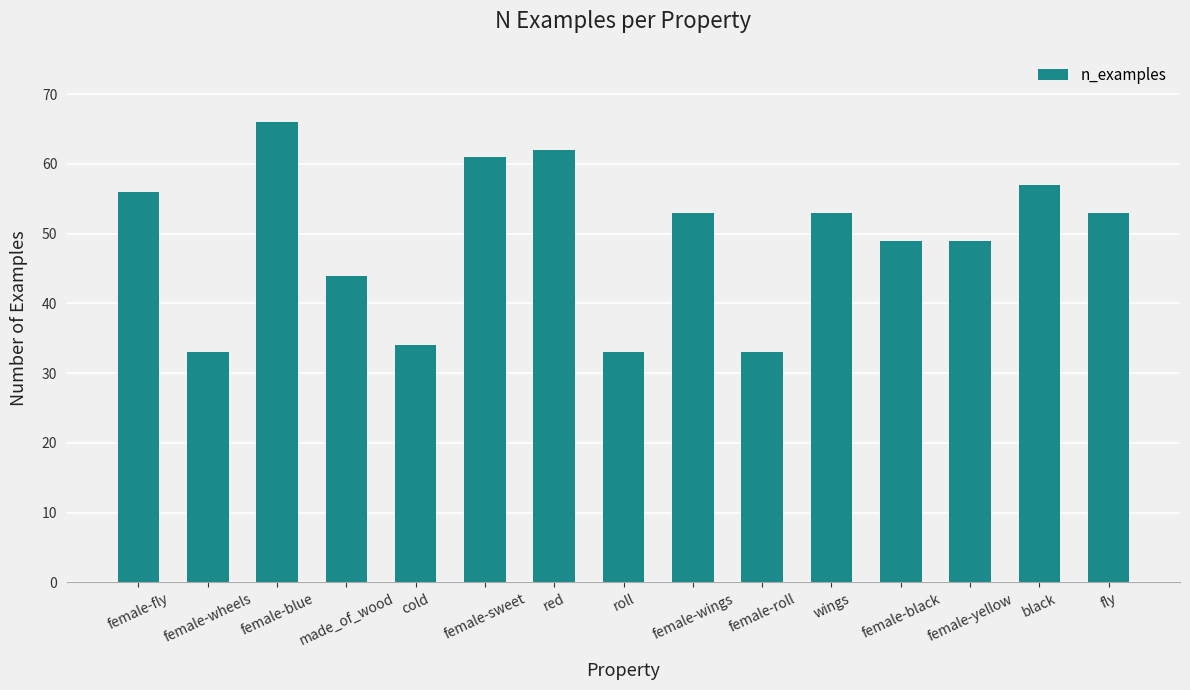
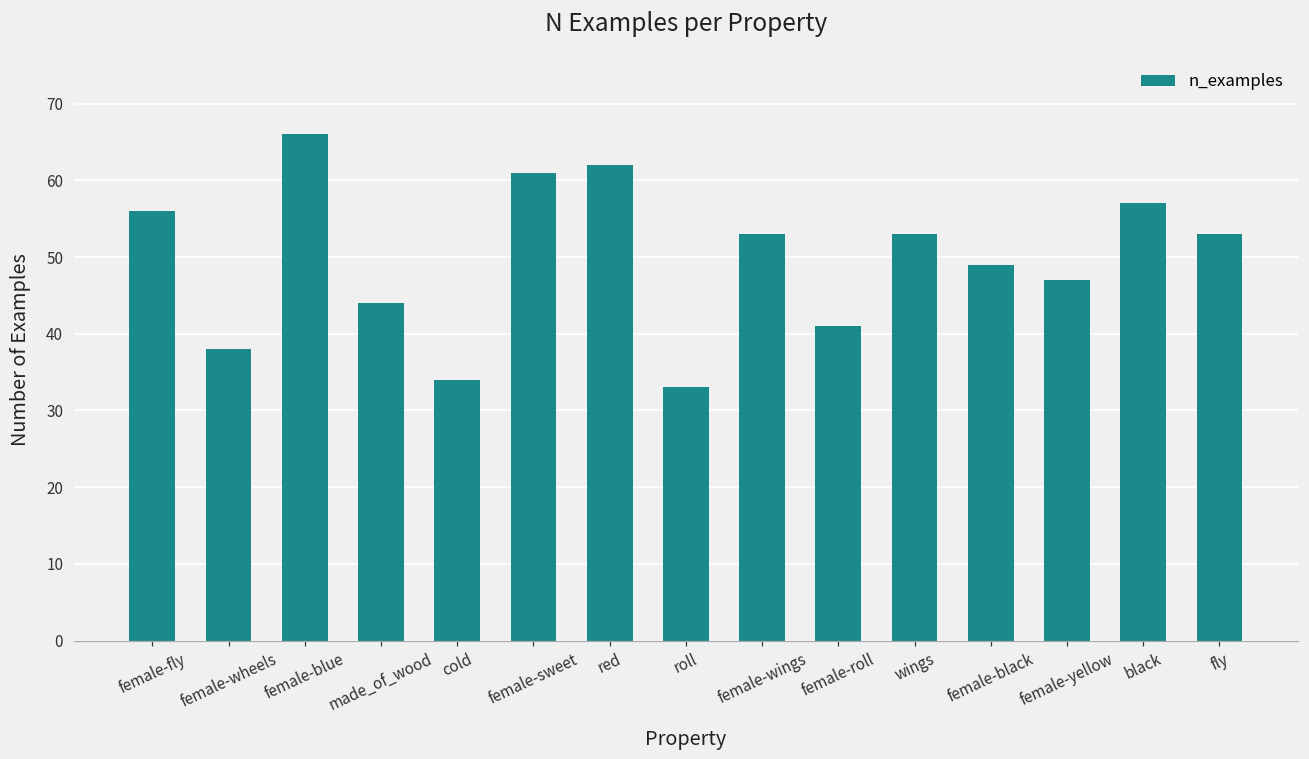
  {
    "female-fly": 56,
-   "female-wheels": 33,
+   "female-wheels": 38,
    "female-blue": 66,
    "made_of_wood": 44,
    "cold": 34,
    "female-sweet": 61,
    "red": 62,
    "roll": 33,
    "female-wings": 53,
-   "female-roll": 33,
+   "female-roll": 41,
    "wings": 53,
    "female-black": 49,
-   "female-yellow": 49,
+   "female-yellow": 47,
    "black": 57,
    "fly": 53
  }
